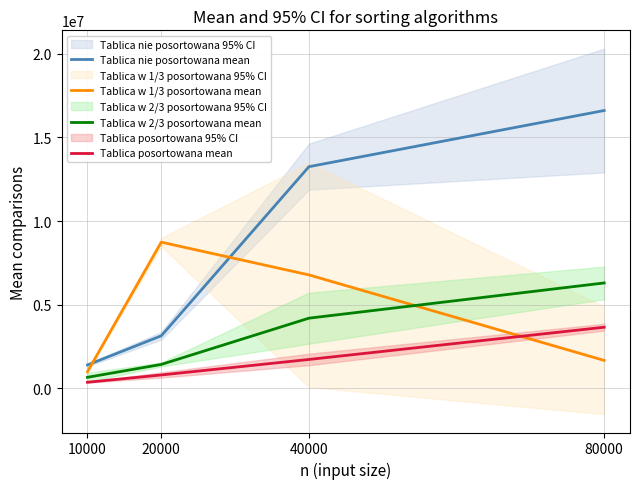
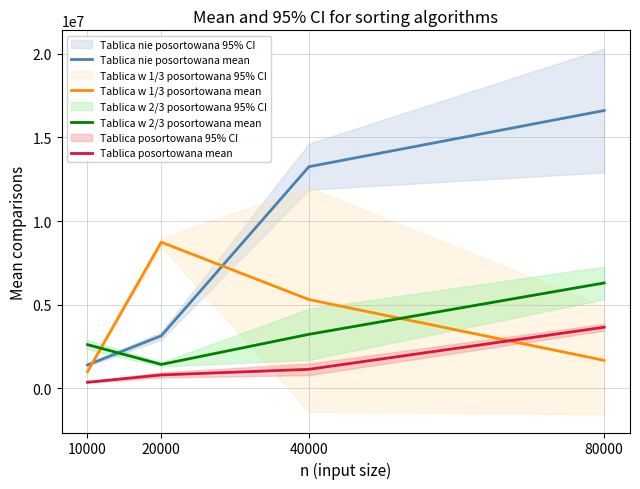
  {
    "Tablica nie posortowana mean": {
      "20000": 3100000,
      "40000": 13200000,
      "80000": 16600000
    },
    "Tablica w 1/3 posortowana mean": {
      "20000": 8700000,
-     "40000": 6800000,
+     "40000": 5300000,
      "80000": 1700000
    },
    "Tablica w 2/3 posortowana mean": {
-     "10000": 700000,
-     "40000": 4200000,
+     "10000": 2600000,
+     "40000": 3200000,
      "80000": 6300000
    },
    "Tablica posortowana mean": {
      "20000": 800000,
-     "40000": 1700000,
+     "40000": 1100000,
      "80000": 3700000
    }
  }
